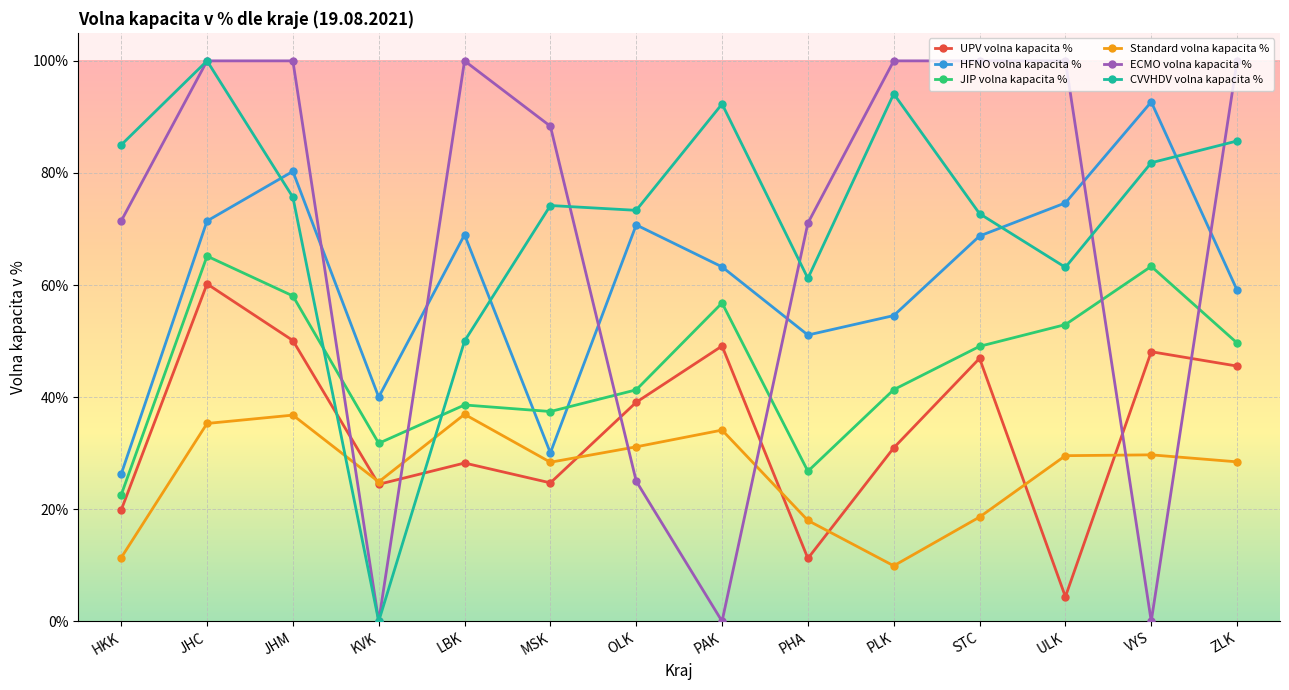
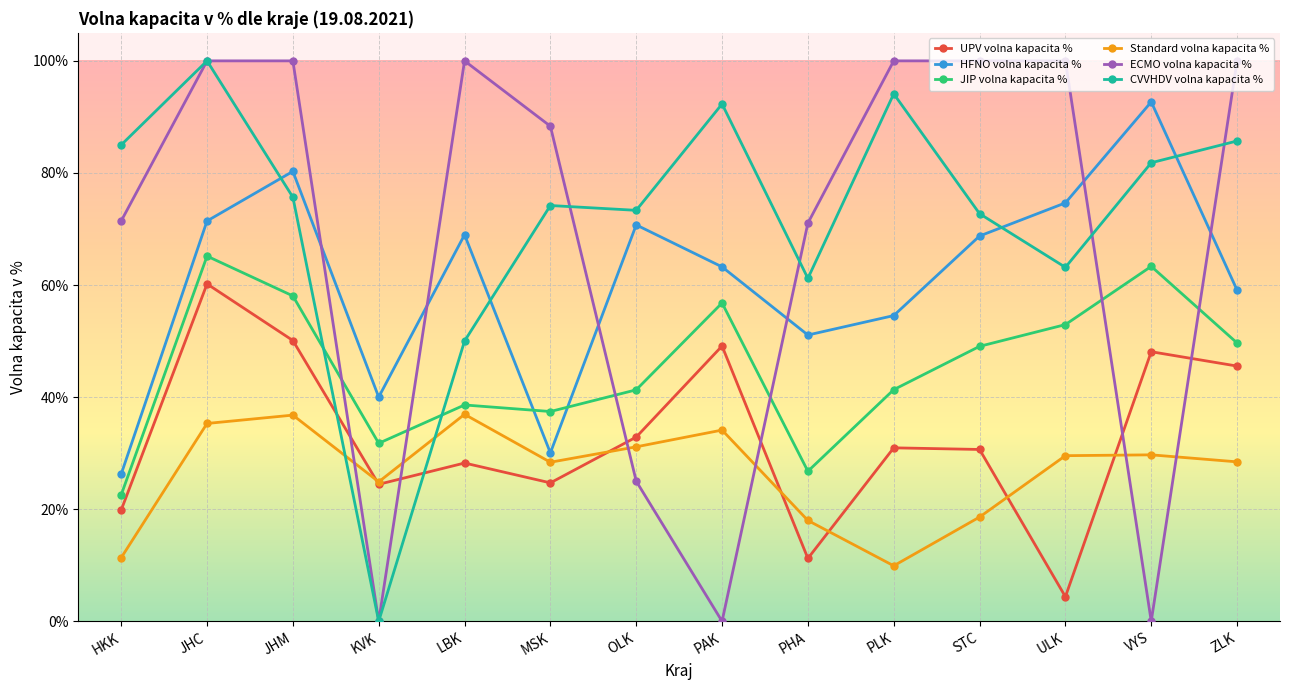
  {
    "UPV volna kapacita %": {
      "HKK": "20%",
      "JHC": "60%",
      "JHM": "50%",
      "LBK": "28%",
      "MSK": "25%",
-     "OLK": "39%",
+     "OLK": "33%",
      "PAK": "49%",
      "PHA": "11%",
      "PLK": "31%",
-     "STC": "47%",
+     "STC": "31%",
      "ULK": "4%",
      "VYS": "48%",
      "ZLK": "46%"
    },
    "HFNO volna kapacita %": {
      "HKK": "26%",
      "JHC": "71%",
      "JHM": "80%",
      "KVK": "40%",
      "LBK": "69%",
      "MSK": "30%",
      "OLK": "71%",
      "PAK": "63%",
      "PHA": "51%",
      "PLK": "55%",
      "STC": "69%",
      "ULK": "75%",
      "VYS": "93%",
      "ZLK": "59%"
    },
    "Standard volna kapacita %": {
      "HKK": "11%",
      "JHC": "35%",
      "JHM": "37%",
      "LBK": "37%",
      "MSK": "28%",
      "OLK": "31%",
      "PAK": "34%",
      "PHA": "18%",
      "PLK": "10%",
      "STC": "19%",
      "ULK": "30%",
      "VYS": "30%",
      "ZLK": "28%"
    },
    "ECMO volna kapacita %": {
      "HKK": "71%",
      "JHM": "100%",
      "LBK": "100%",
      "MSK": "88%",
      "OLK": "25%",
      "PAK": "0%",
      "PHA": "71%",
      "PLK": "100%",
      "VYS": "0%"
    }
  }
